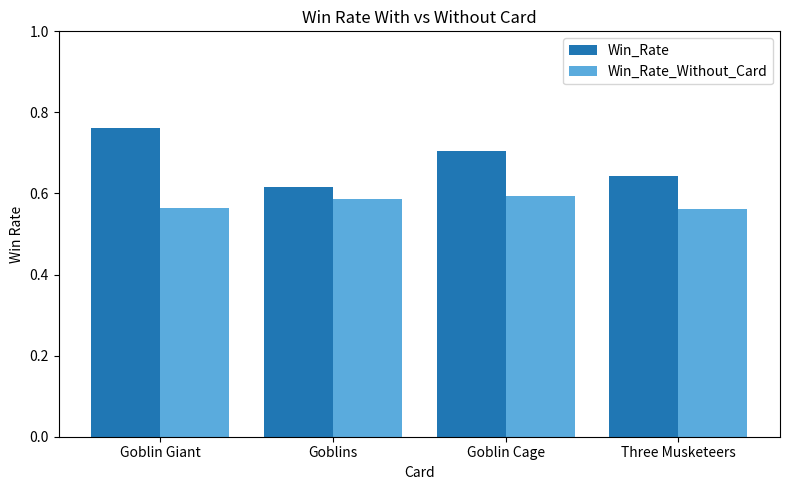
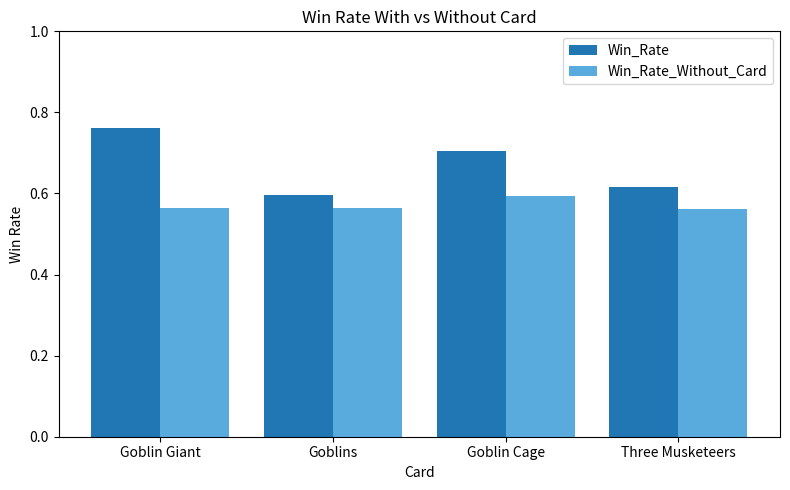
  {
    "Win_Rate": {
      "Goblin Giant": 0.76,
-     "Goblins": 0.62,
+     "Goblins": 0.60,
      "Goblin Cage": 0.71,
-     "Three Musketeers": 0.64
+     "Three Musketeers": 0.62
    },
    "Win_Rate_Without_Card": {
      "Goblin Giant": 0.56,
-     "Goblins": 0.59,
+     "Goblins": 0.57,
      "Goblin Cage": 0.59,
      "Three Musketeers": 0.56
    }
  }
